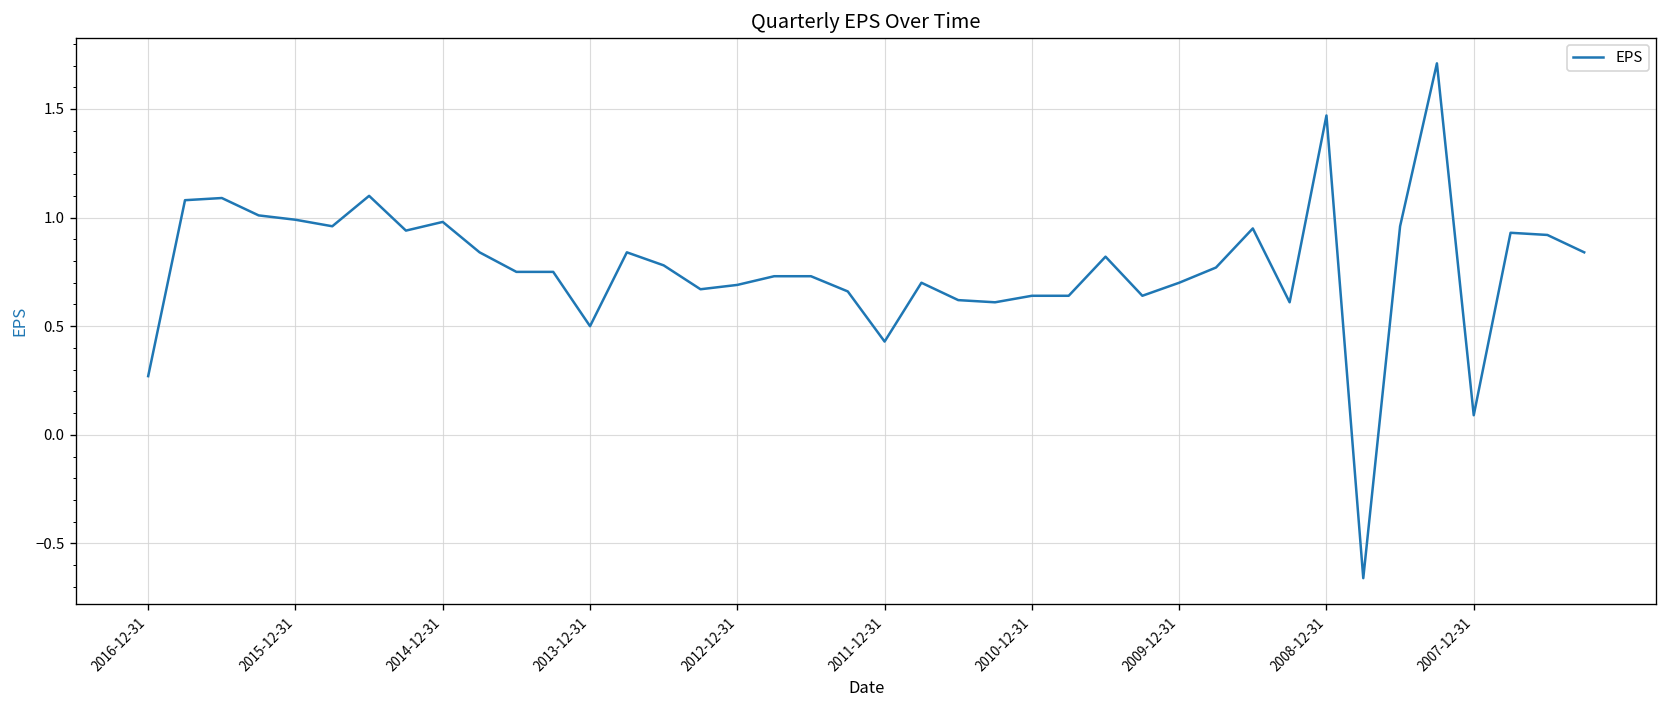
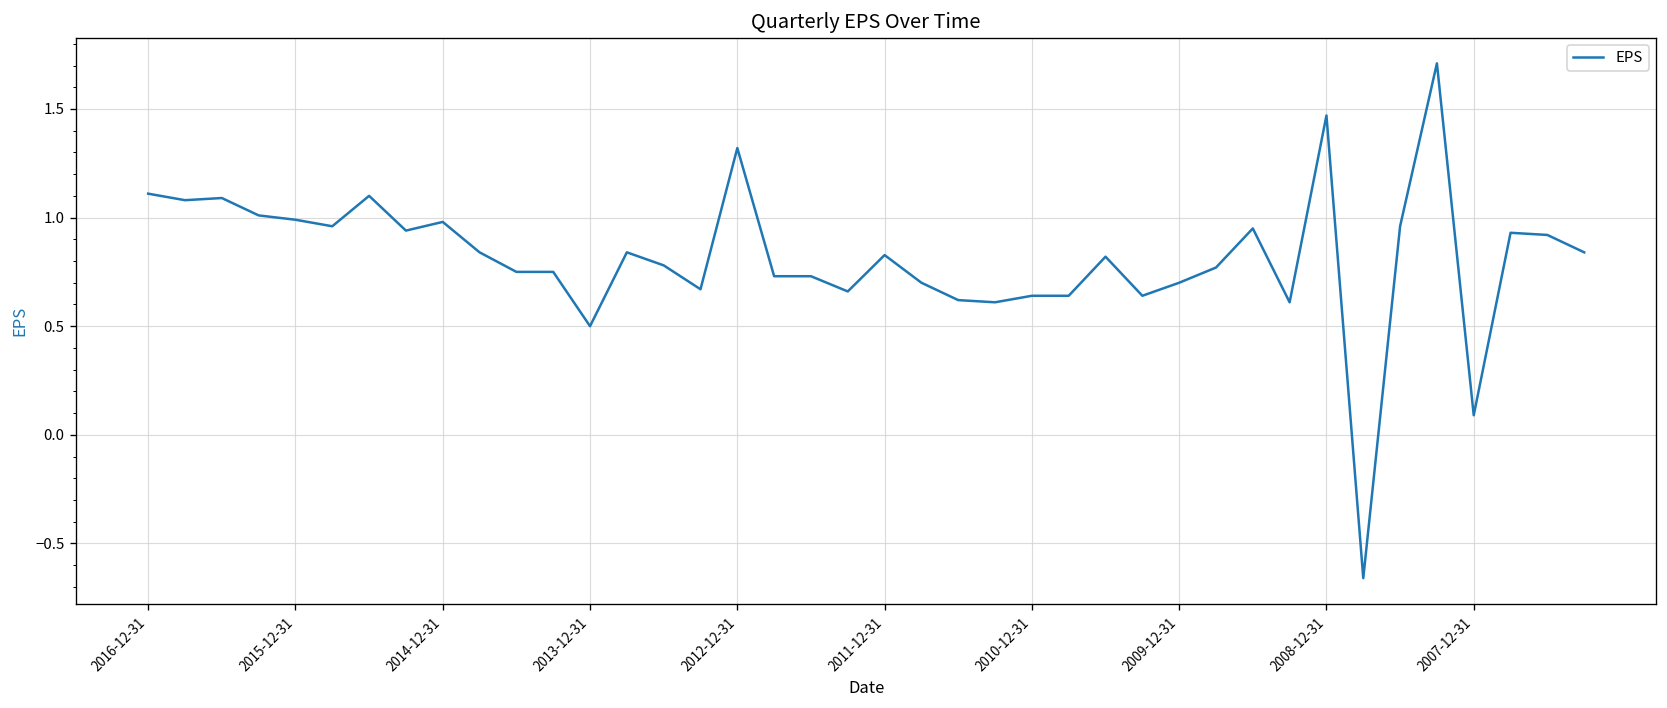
  {
-   "2016-12-31": 0.27,
+   "2016-12-31": 1.11,
    "2015-12-31": 0.99,
    "2014-12-31": 0.98,
    "2013-12-31": 0.50,
-   "2012-12-31": 0.69,
-   "2011-12-31": 0.43,
+   "2012-12-31": 1.32,
+   "2011-12-31": 0.83,
    "2010-12-31": 0.64,
    "2009-12-31": 0.70,
    "2008-12-31": 1.47,
    "2007-12-31": 0.09
  }
